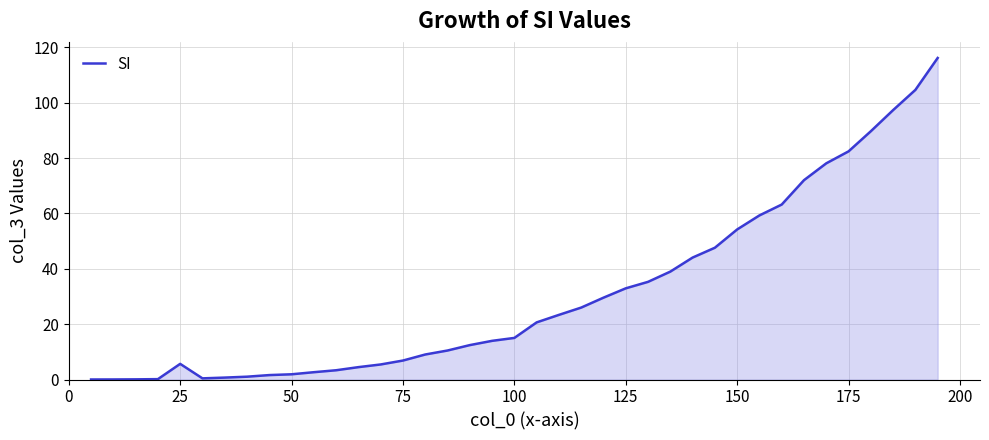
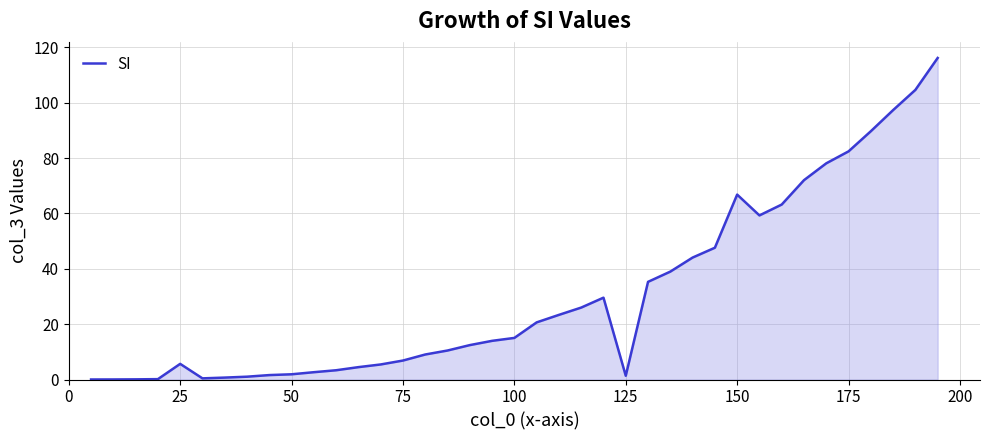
  {
    "25": 6,
    "50": 2,
    "75": 7,
    "100": 15,
-   "125": 33,
-   "150": 54,
+   "125": 1,
+   "150": 67,
    "175": 82
  }
